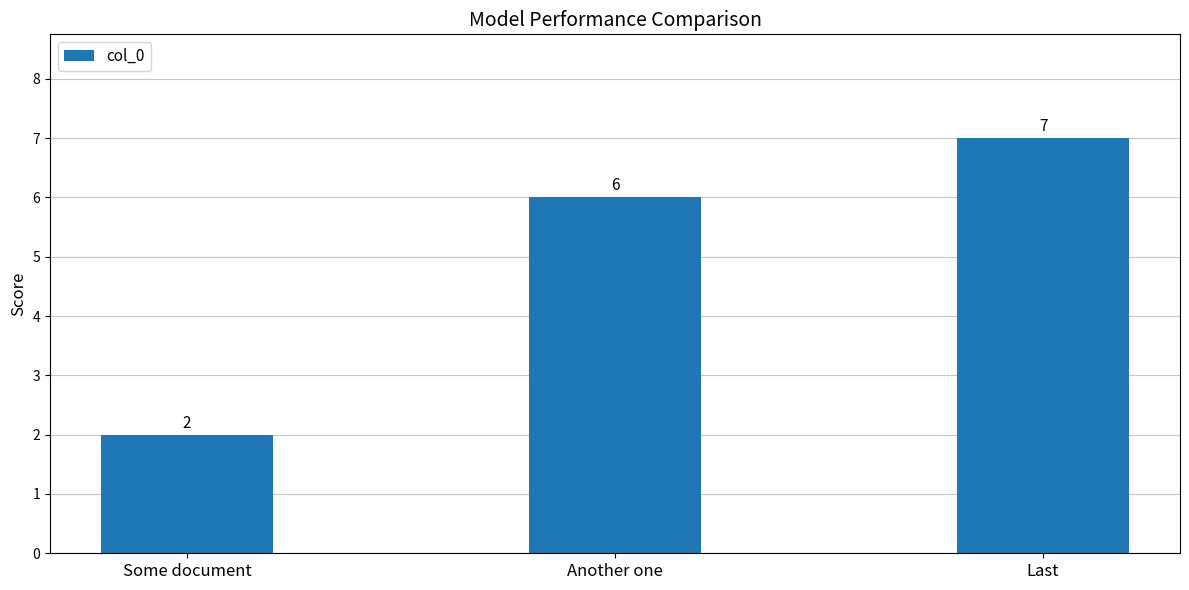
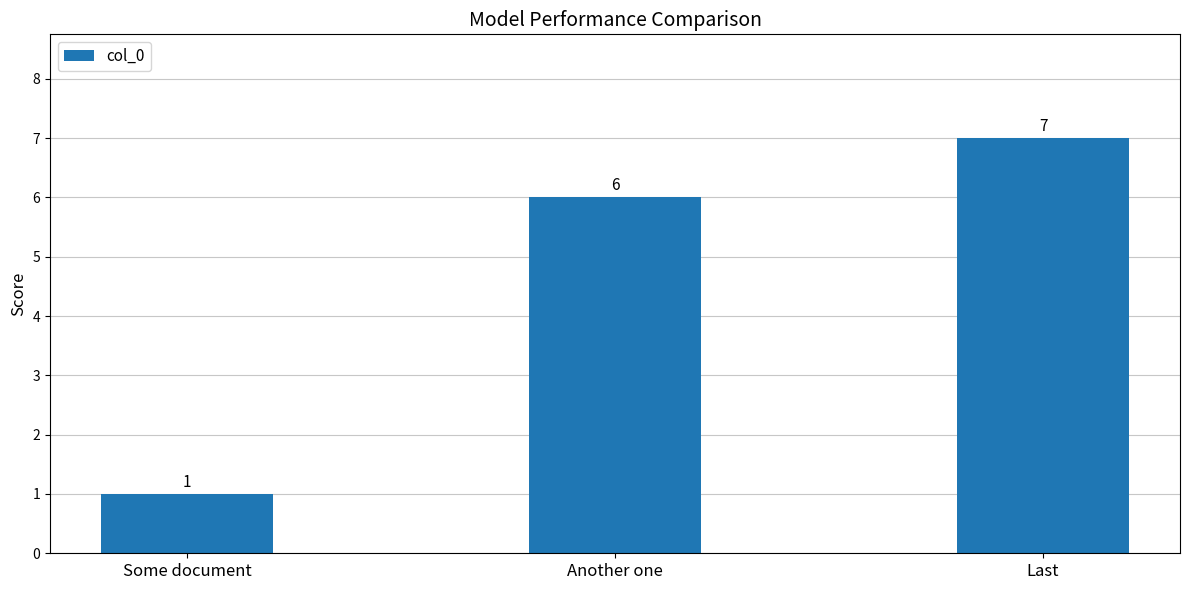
  {
-   "Some document": 2,
+   "Some document": 1,
    "Another one": 6,
    "Last": 7
  }
